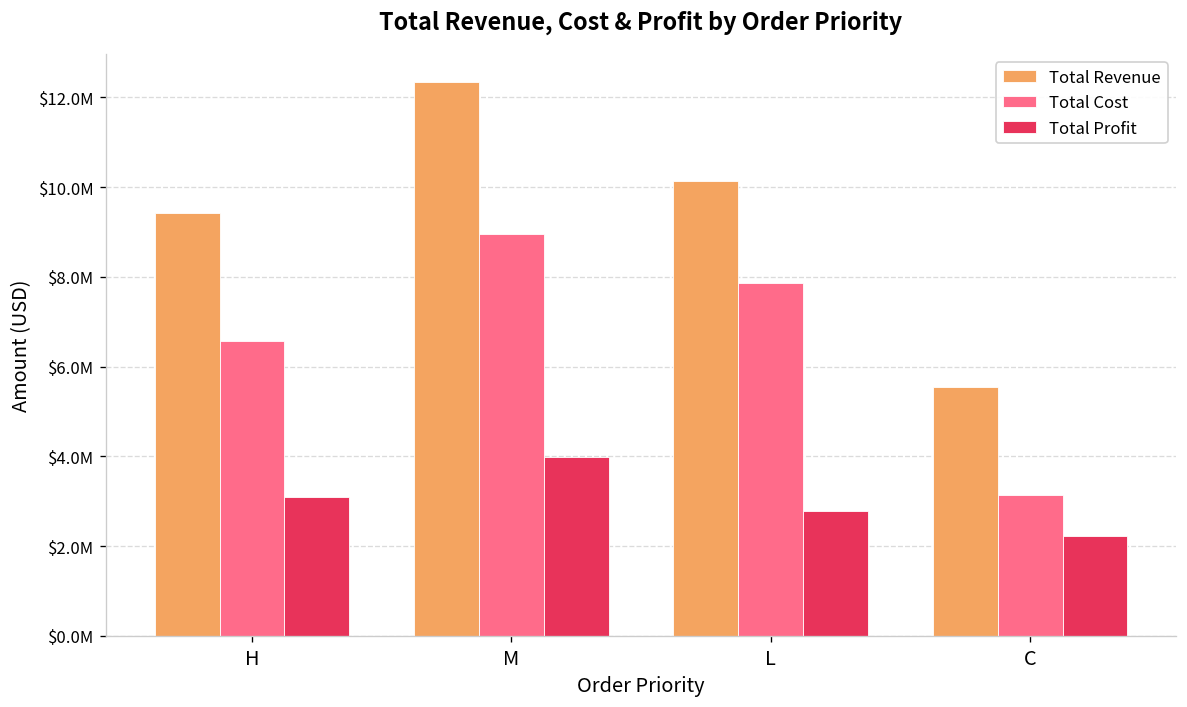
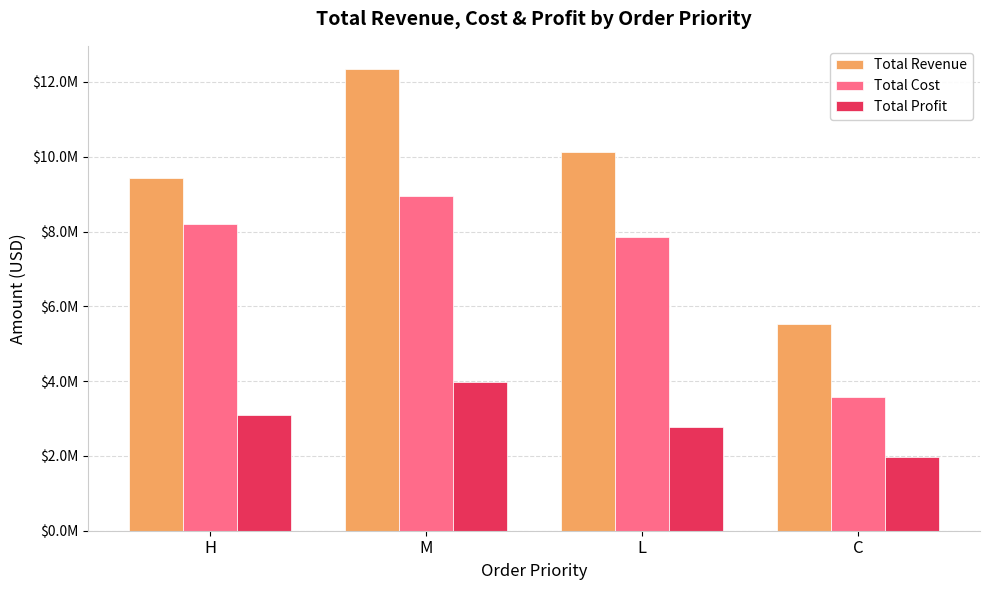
  {
    "Total Revenue": {
      "H": "$9400000",
      "M": "$12300000",
      "L": "$10100000",
      "C": "$5500000"
    },
    "Total Cost": {
-     "H": "$6600000",
+     "H": "$8200000",
      "M": "$9000000",
      "L": "$7900000",
-     "C": "$3100000"
+     "C": "$3600000"
    },
    "Total Profit": {
      "H": "$3100000",
      "M": "$4000000",
      "L": "$2800000",
-     "C": "$2200000"
+     "C": "$2000000"
    }
  }
